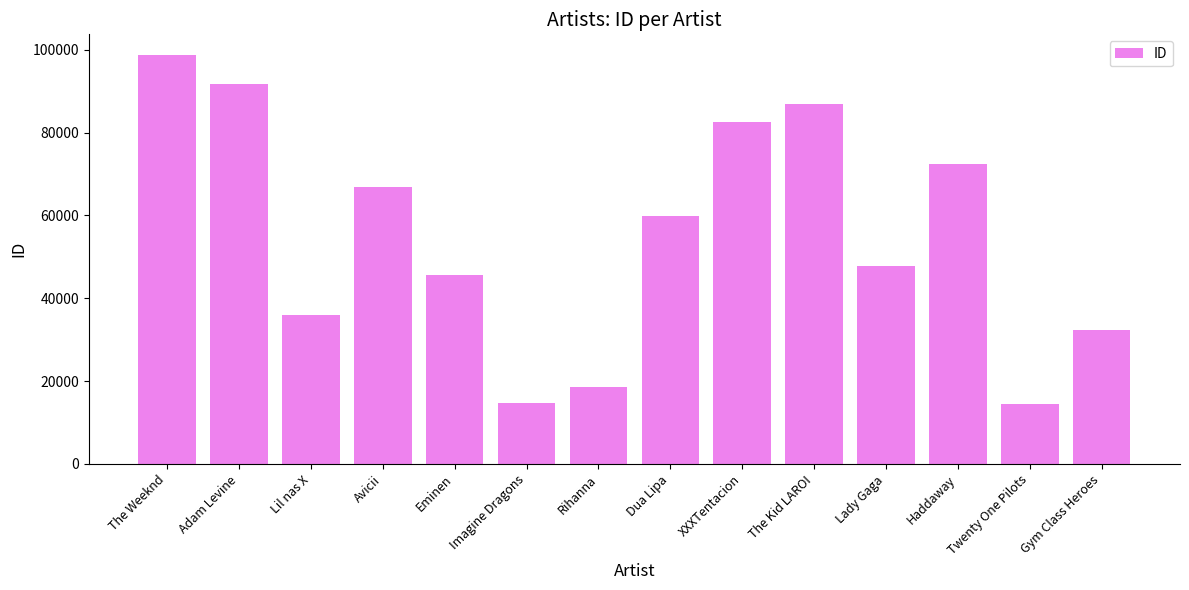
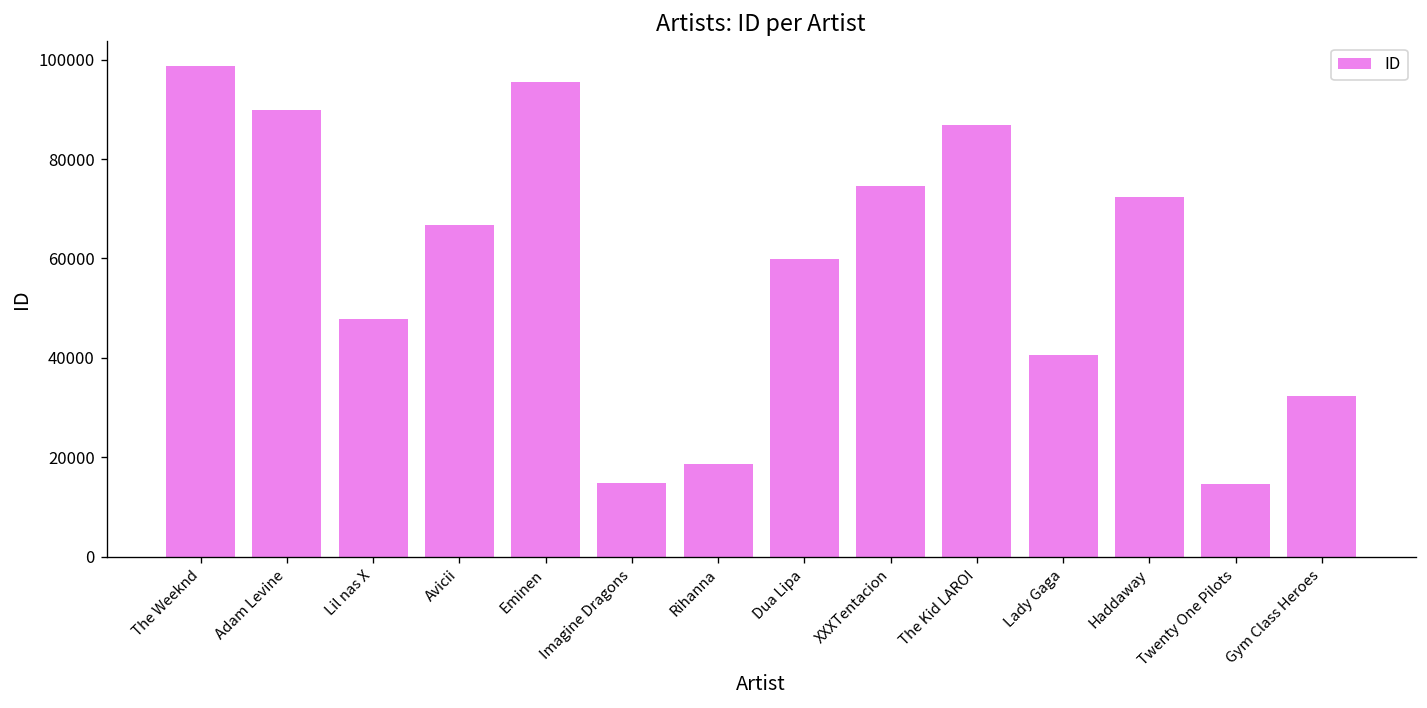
  {
    "The Weeknd": 99000,
-   "Adam Levine": 92000,
-   "Lil nas X": 36000,
+   "Adam Levine": 90000,
+   "Lil nas X": 48000,
    "Avicii": 67000,
-   "Eminen": 46000,
+   "Eminen": 95000,
    "Imagine Dragons": 15000,
    "Rihanna": 19000,
    "Dua Lipa": 60000,
-   "XXXTentacion": 82000,
+   "XXXTentacion": 75000,
    "The Kid LAROI": 87000,
-   "Lady Gaga": 48000,
+   "Lady Gaga": 41000,
    "Haddaway": 72000,
    "Twenty One Pilots": 15000,
    "Gym Class Heroes": 32000
  }
